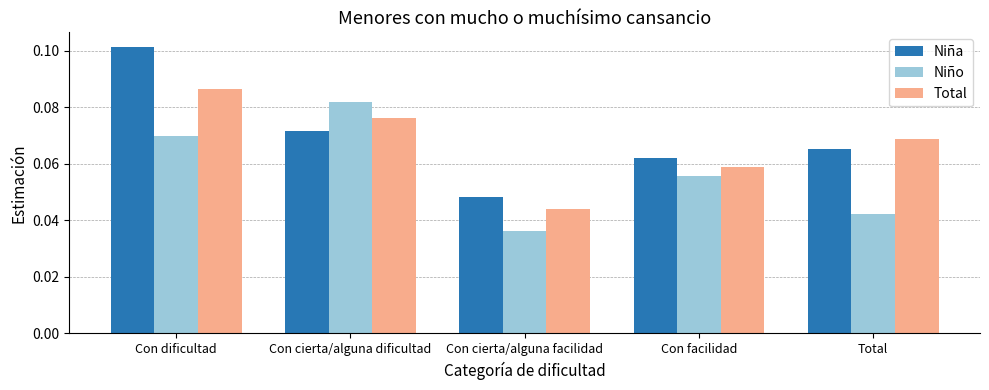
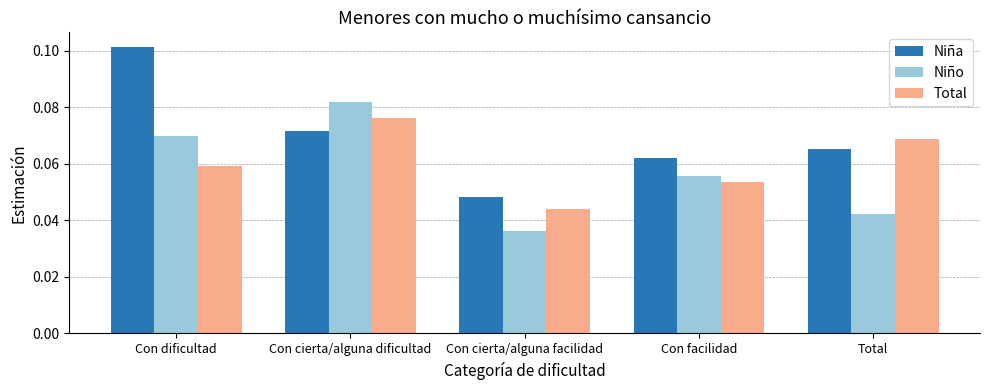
  {
    "Niña": {
      "Con dificultad": 0.101,
      "Con cierta/alguna dificultad": 0.072,
      "Con cierta/alguna facilidad": 0.048,
      "Con facilidad": 0.062,
      "Total": 0.065
    },
    "Niño": {
      "Con dificultad": 0.070,
      "Con cierta/alguna dificultad": 0.082,
      "Con cierta/alguna facilidad": 0.036,
      "Con facilidad": 0.056,
      "Total": 0.042
    },
    "Total": {
-     "Con dificultad": 0.086,
+     "Con dificultad": 0.059,
      "Con cierta/alguna dificultad": 0.076,
      "Con cierta/alguna facilidad": 0.044,
-     "Con facilidad": 0.059,
+     "Con facilidad": 0.053,
      "Total": 0.069
    }
  }
